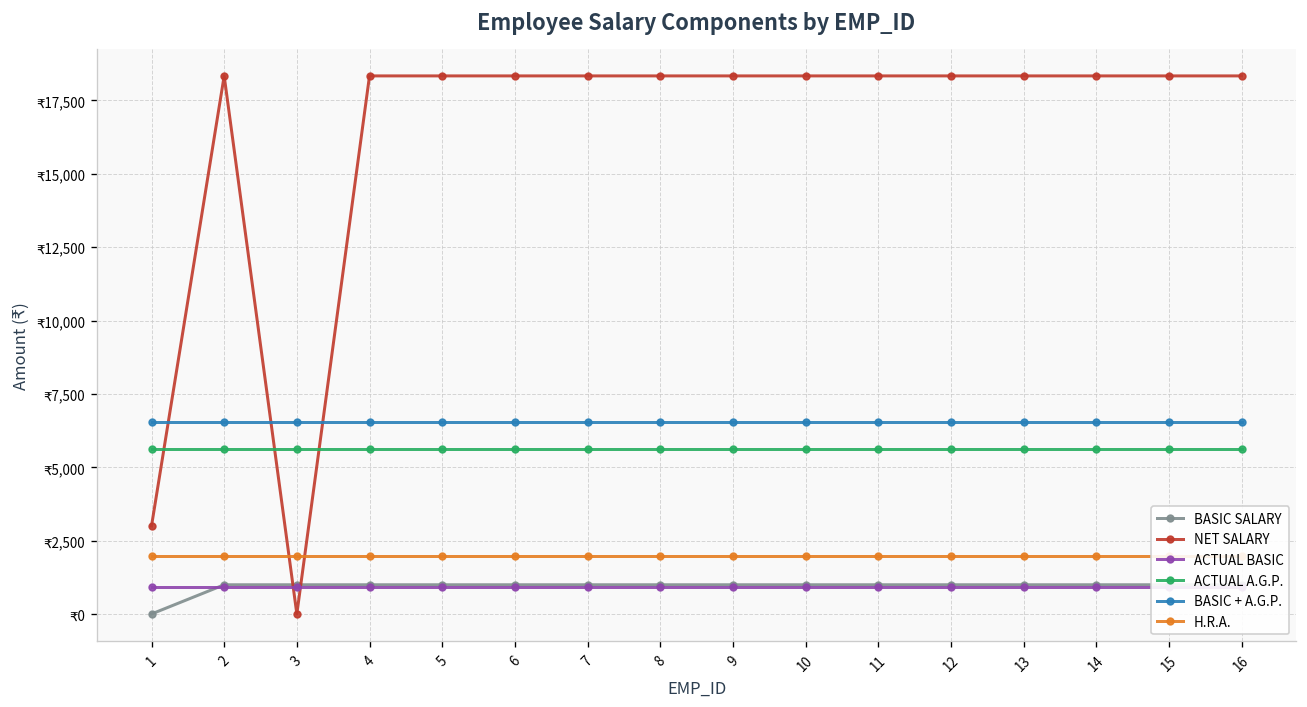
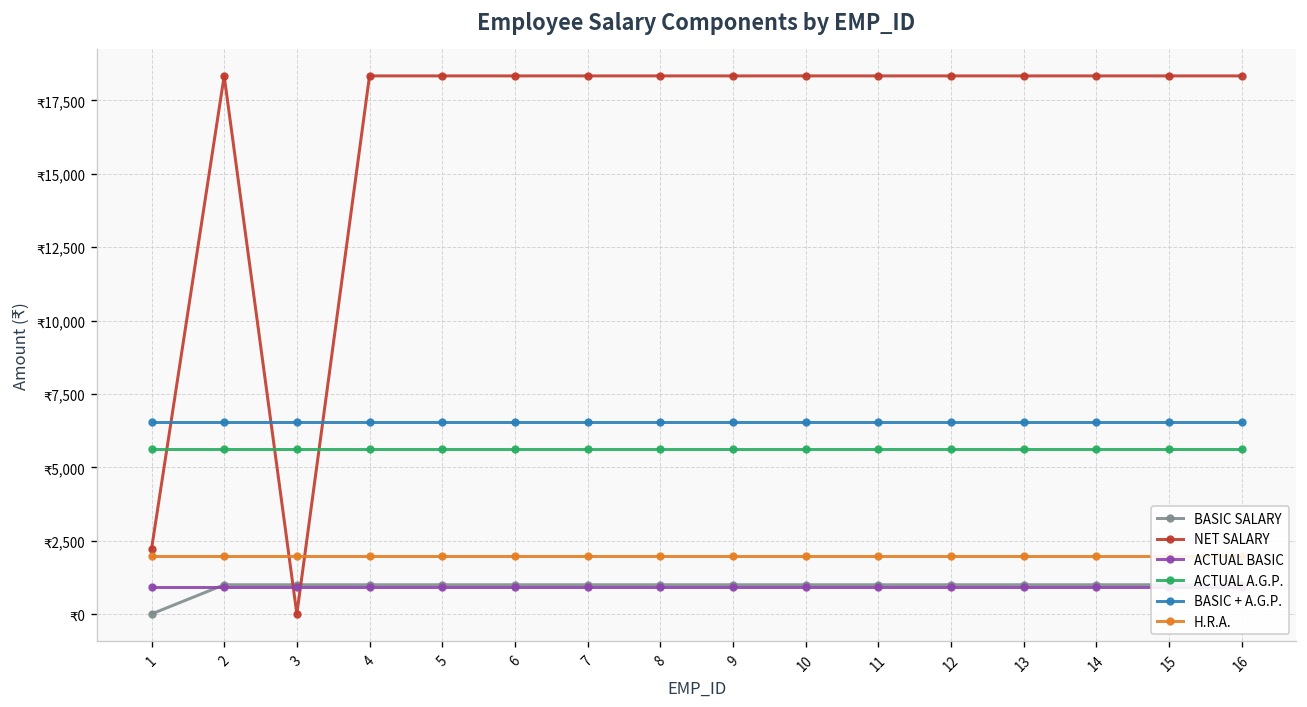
  {
    "BASIC SALARY": {
      "1": "₹0"
    },
    "NET SALARY": {
-     "1": "₹3,000",
+     "1": "₹2,200",
      "2": "₹18,300",
      "3": "₹0",
      "4": "₹18,300",
      "5": "₹18,300",
      "6": "₹18,300",
      "7": "₹18,300",
      "8": "₹18,300",
      "9": "₹18,300",
      "10": "₹18,300",
      "11": "₹18,300",
      "12": "₹18,300",
      "13": "₹18,300",
      "14": "₹18,300",
      "15": "₹18,300",
      "16": "₹18,300"
    },
    "ACTUAL BASIC": {
      "1": "₹900"
    },
    "ACTUAL A.G.P.": {
      "1": "₹5,600",
      "2": "₹5,600",
      "3": "₹5,600",
      "4": "₹5,600",
      "5": "₹5,600",
      "6": "₹5,600",
      "7": "₹5,600",
      "8": "₹5,600",
      "9": "₹5,600",
      "10": "₹5,600",
      "11": "₹5,600",
      "12": "₹5,600",
      "13": "₹5,600",
      "14": "₹5,600",
      "15": "₹5,600",
      "16": "₹5,600"
    },
    "BASIC + A.G.P.": {
      "1": "₹6,500",
      "2": "₹6,500",
      "3": "₹6,500",
      "4": "₹6,500",
      "5": "₹6,500",
      "6": "₹6,500",
      "7": "₹6,500",
      "8": "₹6,500",
      "9": "₹6,500",
      "10": "₹6,500",
      "11": "₹6,500",
      "12": "₹6,500",
      "13": "₹6,500",
      "14": "₹6,500",
      "15": "₹6,500",
      "16": "₹6,500"
    },
    "H.R.A.": {
      "1": "₹2,000",
      "2": "₹2,000",
      "3": "₹2,000",
      "4": "₹2,000",
      "5": "₹2,000",
      "6": "₹2,000",
      "7": "₹2,000",
      "8": "₹2,000",
      "9": "₹2,000",
      "10": "₹2,000",
      "11": "₹2,000",
      "12": "₹2,000",
      "13": "₹2,000",
      "14": "₹2,000"
    }
  }
